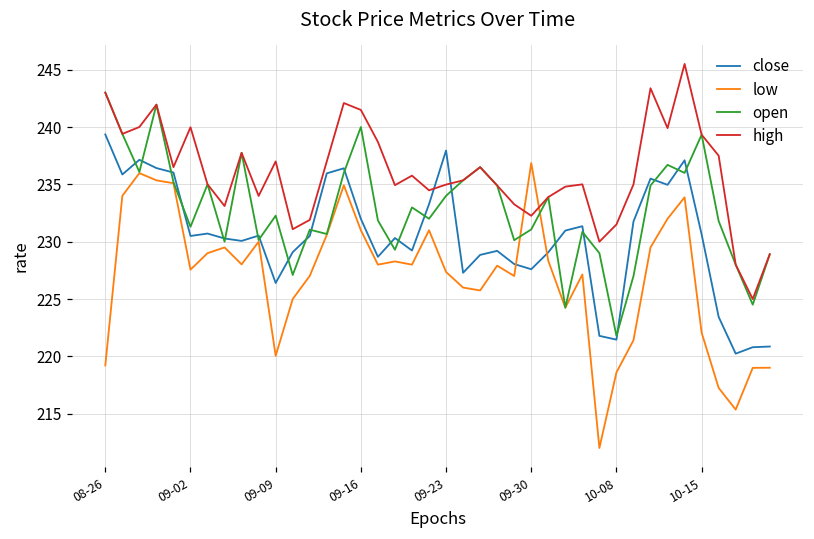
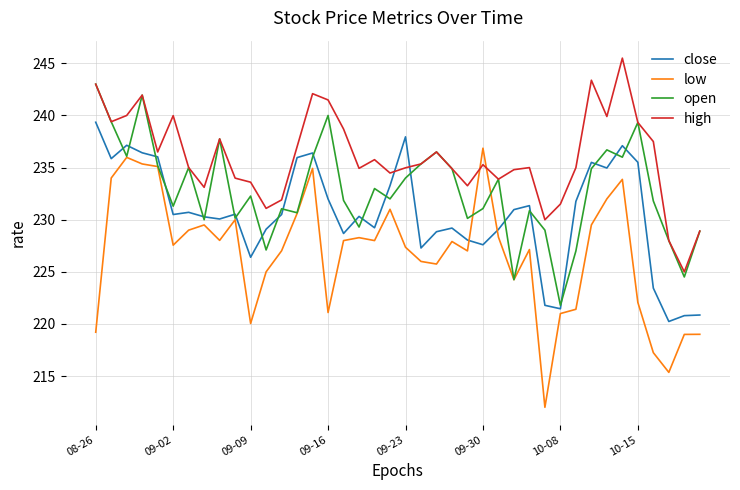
  {
    "close": {
      "08-26": 239.4,
      "09-02": 230.5,
      "09-09": 226.4,
      "09-16": 232.0,
      "09-23": 238.0,
      "09-30": 227.6,
      "10-08": 221.5,
-     "10-15": 230.6
+     "10-15": 235.5
    },
    "low": {
      "08-26": 219.2,
      "09-02": 227.6,
      "09-09": 220.1,
-     "09-16": 231.0,
+     "09-16": 221.1,
      "09-23": 227.4,
      "09-30": 236.9,
-     "10-08": 218.6,
+     "10-08": 221.0,
      "10-15": 222.1
    },
    "open": {
      "09-02": 231.3,
      "09-09": 232.3,
      "09-16": 240.0,
      "09-23": 234.0,
      "09-30": 231.1,
      "10-08": 221.8
    },
    "high": {
      "09-02": 240.0,
-     "09-09": 237.0,
+     "09-09": 233.6,
      "09-16": 241.5,
      "09-23": 235.0,
-     "09-30": 232.3,
+     "09-30": 235.3,
      "10-08": 231.5
    }
  }
